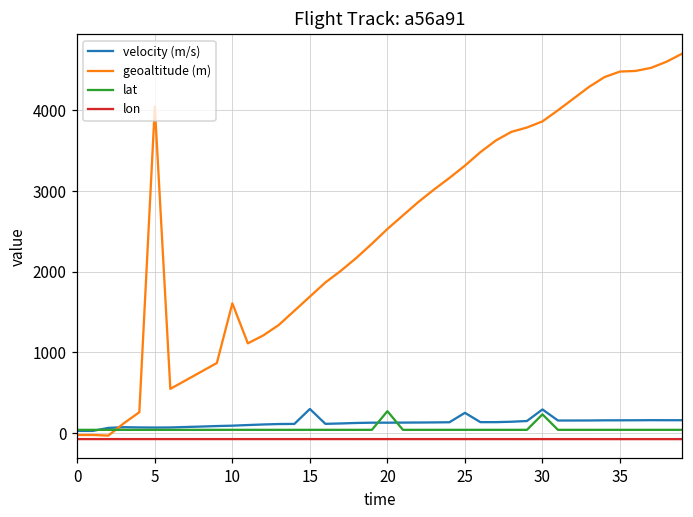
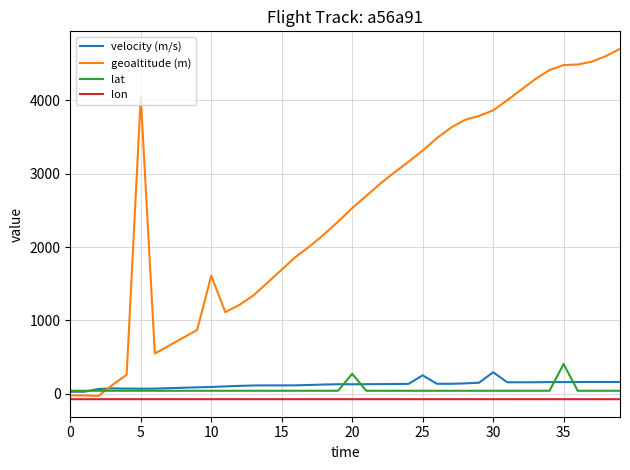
  {
    "velocity (m/s)": {
      "10": 100,
-     "15": 300,
+     "15": 100,
      "20": 100,
      "25": 300,
      "30": 300,
      "35": 200
    },
    "geoaltitude (m)": {
      "0": 0,
      "10": 1600,
      "15": 1700,
      "20": 2500,
      "25": 3300,
      "30": 3900,
      "35": 4500
    },
    "lat": {
      "10": 0,
      "15": 0,
      "20": 300,
      "25": 0,
-     "30": 200,
-     "35": 0
+     "30": 0,
+     "35": 400
    },
    "lon": {
      "0": -100,
      "5": -100,
      "10": -100,
      "15": -100,
      "20": -100,
      "25": -100,
      "30": -100,
      "35": -100
    }
  }
